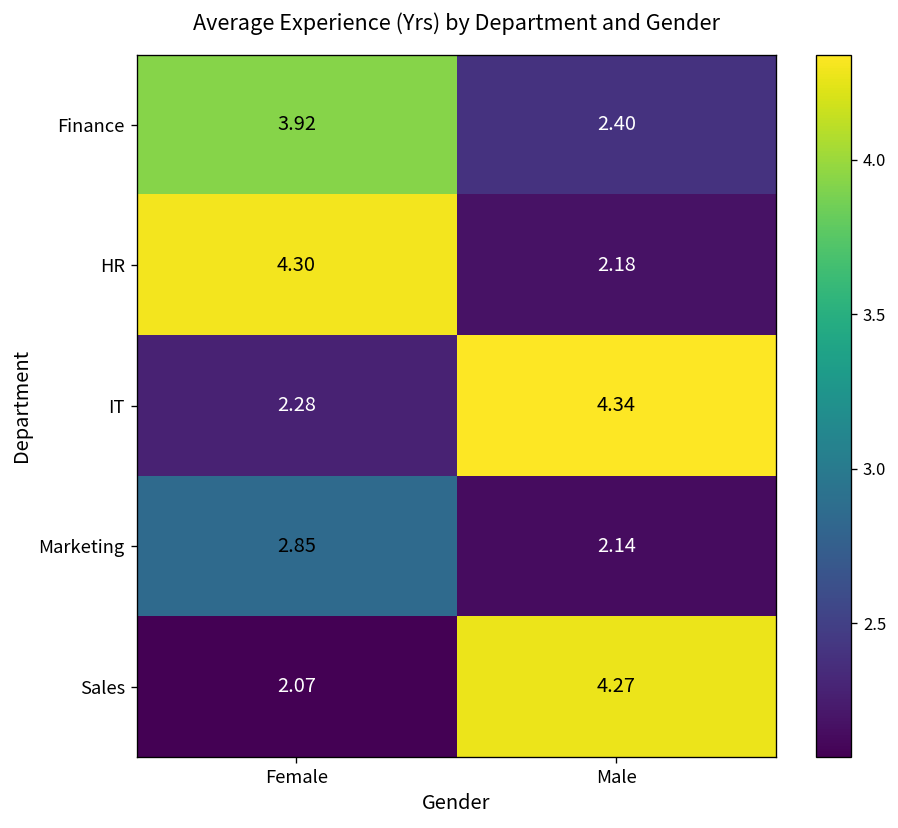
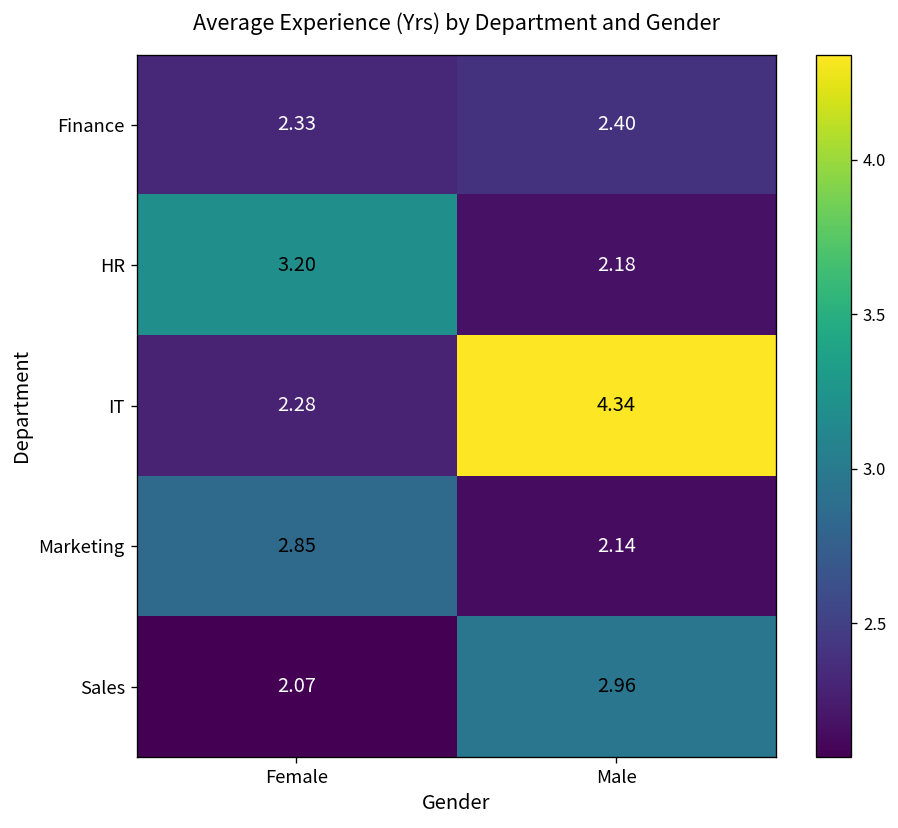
  {
    "Finance": {
-     "Female": 3.92,
+     "Female": 2.33,
      "Male": 2.40
    },
    "HR": {
-     "Female": 4.30,
+     "Female": 3.20,
      "Male": 2.18
    },
    "IT": {
      "Female": 2.28,
      "Male": 4.34
    },
    "Marketing": {
      "Female": 2.85,
      "Male": 2.14
    },
    "Sales": {
      "Female": 2.07,
-     "Male": 4.27
+     "Male": 2.96
    }
  }
